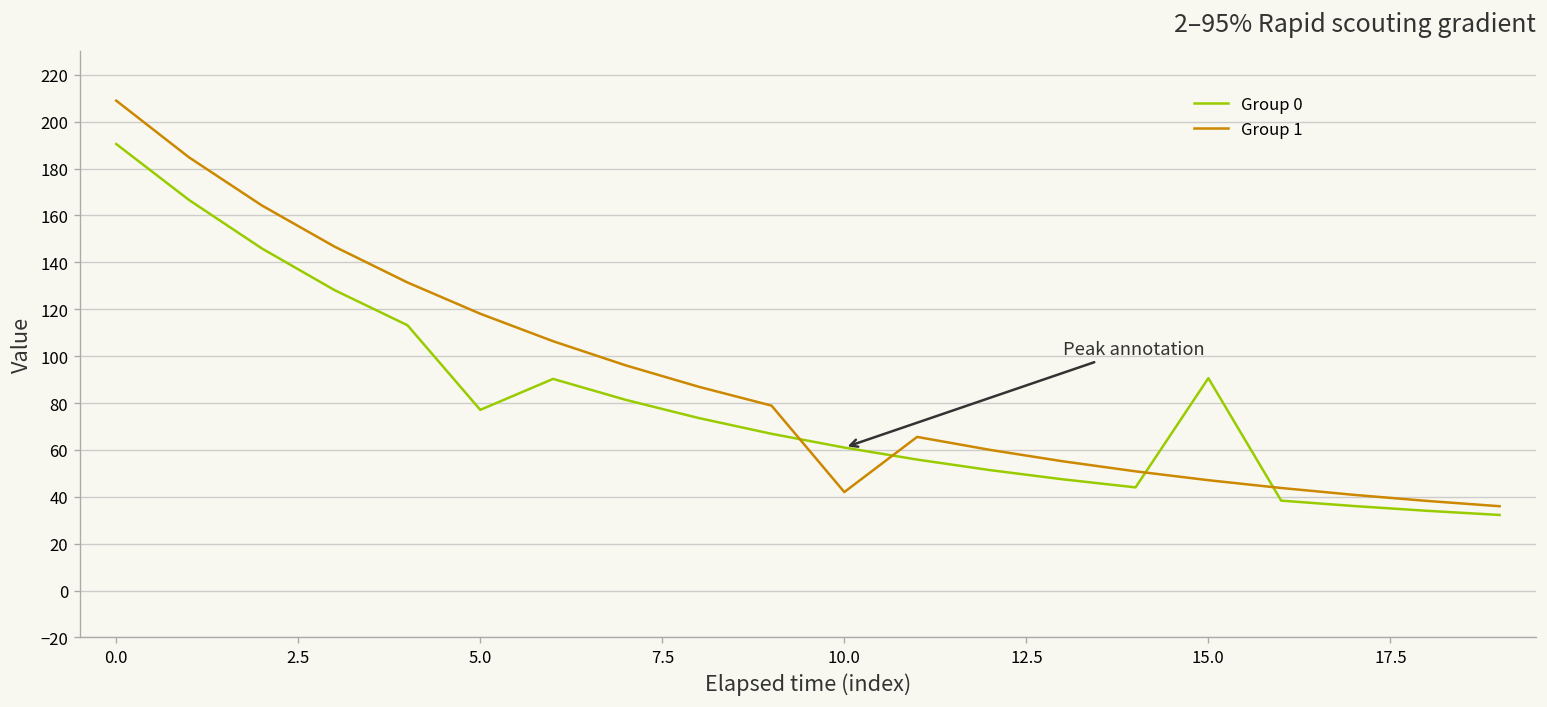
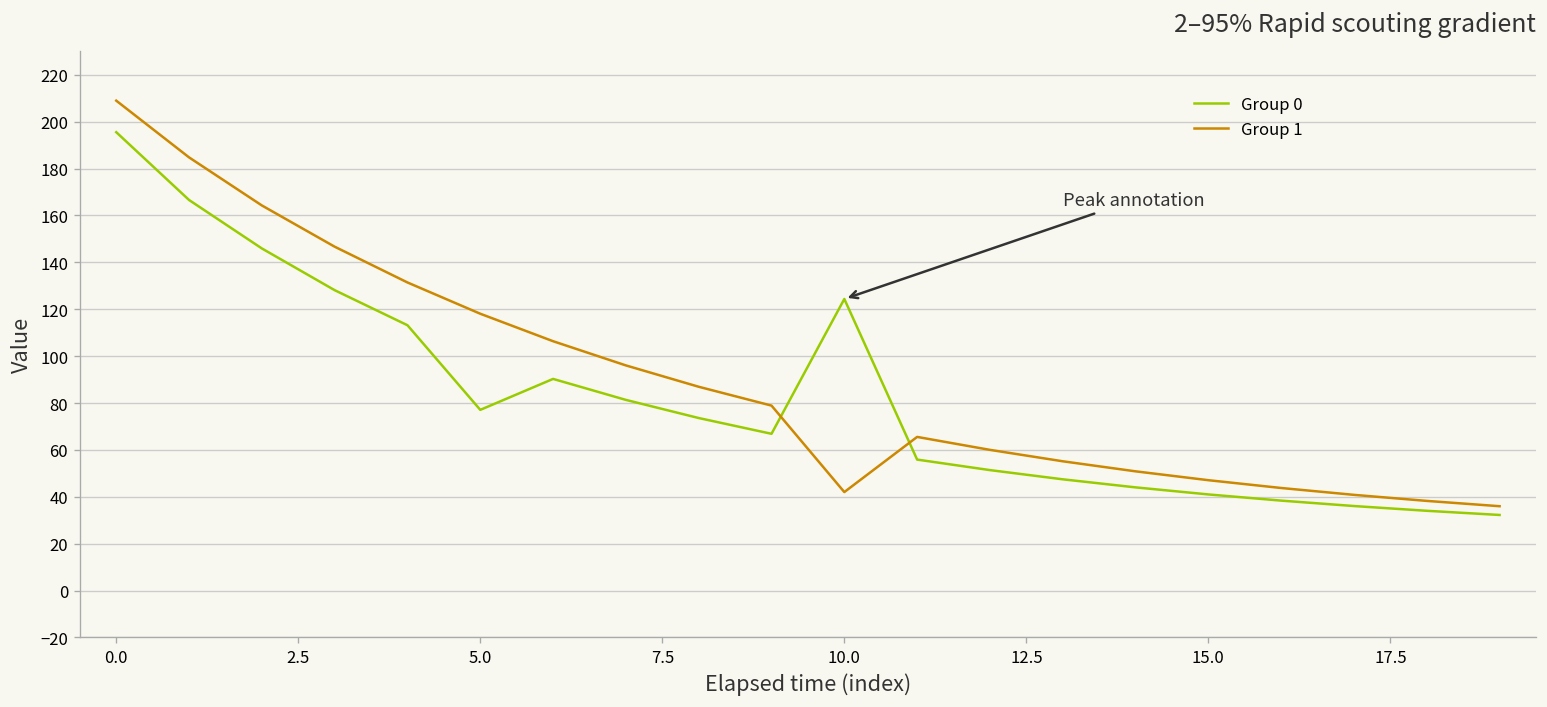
  {
    "Group 0": {
-     "0.0": 190,
+     "0.0": 196,
      "5.0": 77,
-     "10.0": 61,
-     "15.0": 91
+     "10.0": 124,
+     "15.0": 41
    },
    "Group 1": {
      "0.0": 209,
      "5.0": 118,
      "10.0": 42,
      "15.0": 47
    }
  }
